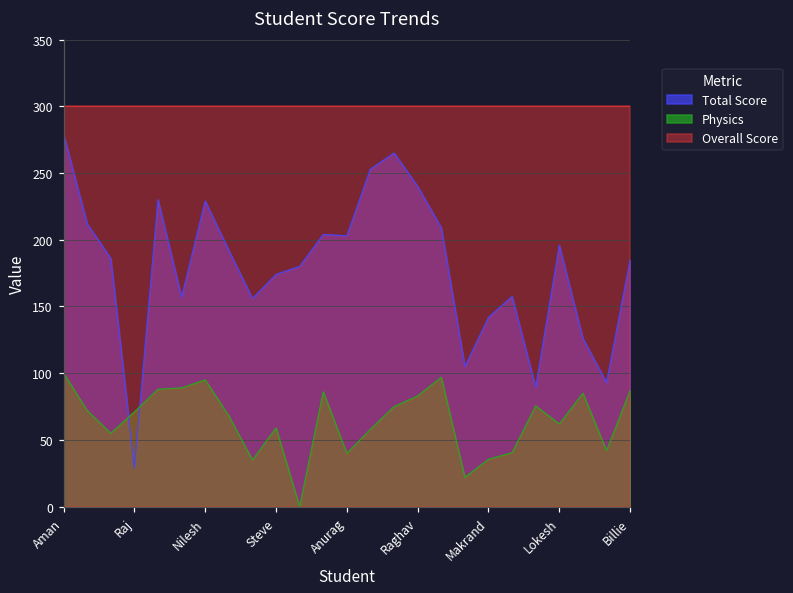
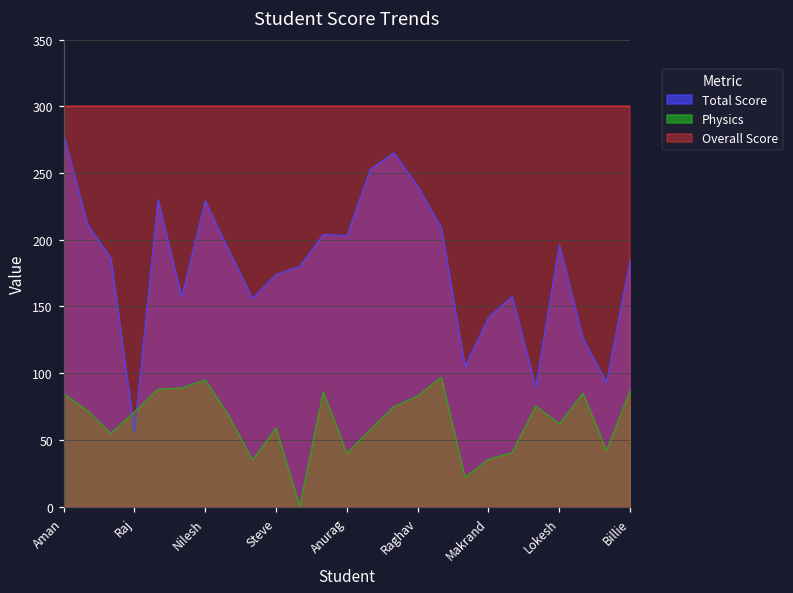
  {
    "Total Score": {
      "Aman": 279,
-     "Raj": 29,
+     "Raj": 56,
      "Nilesh": 229,
      "Steve": 174,
      "Anurag": 203,
      "Raghav": 240,
      "Makrand": 142,
      "Lokesh": 196,
      "Billie": 185
    },
    "Physics": {
-     "Aman": 100,
+     "Aman": 85,
      "Raj": 71,
      "Nilesh": 95,
      "Steve": 59,
      "Anurag": 40,
      "Raghav": 83,
      "Makrand": 36,
      "Lokesh": 62,
      "Billie": 87
    },
    "Overall Score": {
      "Aman": 300,
      "Raj": 300,
      "Nilesh": 300,
      "Steve": 300,
      "Anurag": 300,
      "Raghav": 300,
      "Makrand": 300,
      "Lokesh": 300,
      "Billie": 300
    }
  }
